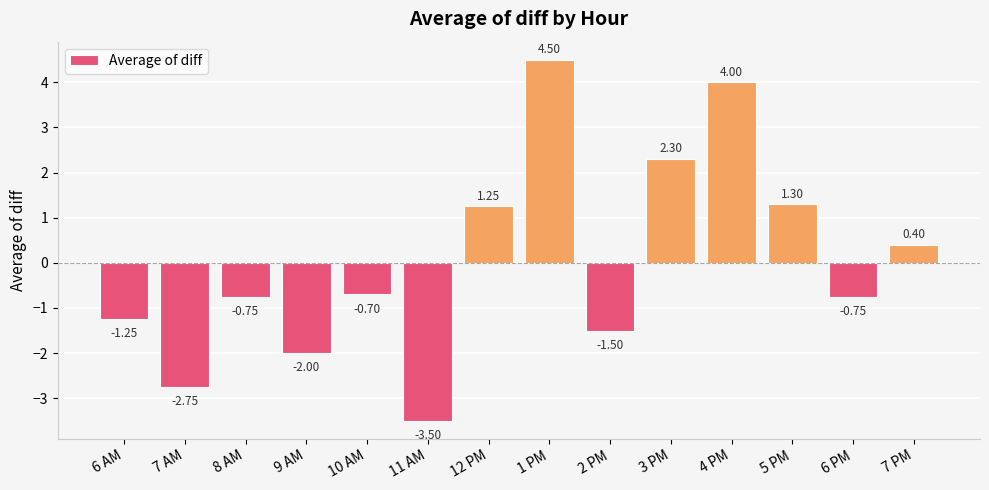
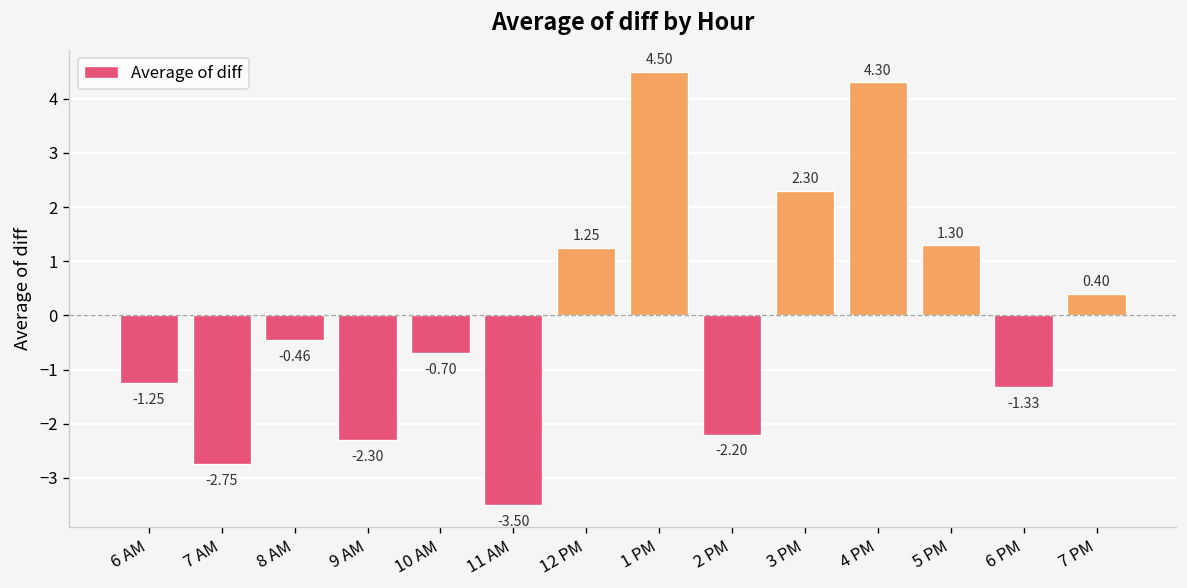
  {
    "6 AM": -1.25,
    "7 AM": -2.75,
-   "8 AM": -0.75,
-   "9 AM": -2.00,
+   "8 AM": -0.46,
+   "9 AM": -2.30,
    "10 AM": -0.70,
    "11 AM": -3.50,
    "12 PM": 1.25,
    "1 PM": 4.50,
-   "2 PM": -1.50,
+   "2 PM": -2.20,
    "3 PM": 2.30,
-   "4 PM": 4.00,
+   "4 PM": 4.30,
    "5 PM": 1.30,
-   "6 PM": -0.75,
+   "6 PM": -1.33,
    "7 PM": 0.40
  }
